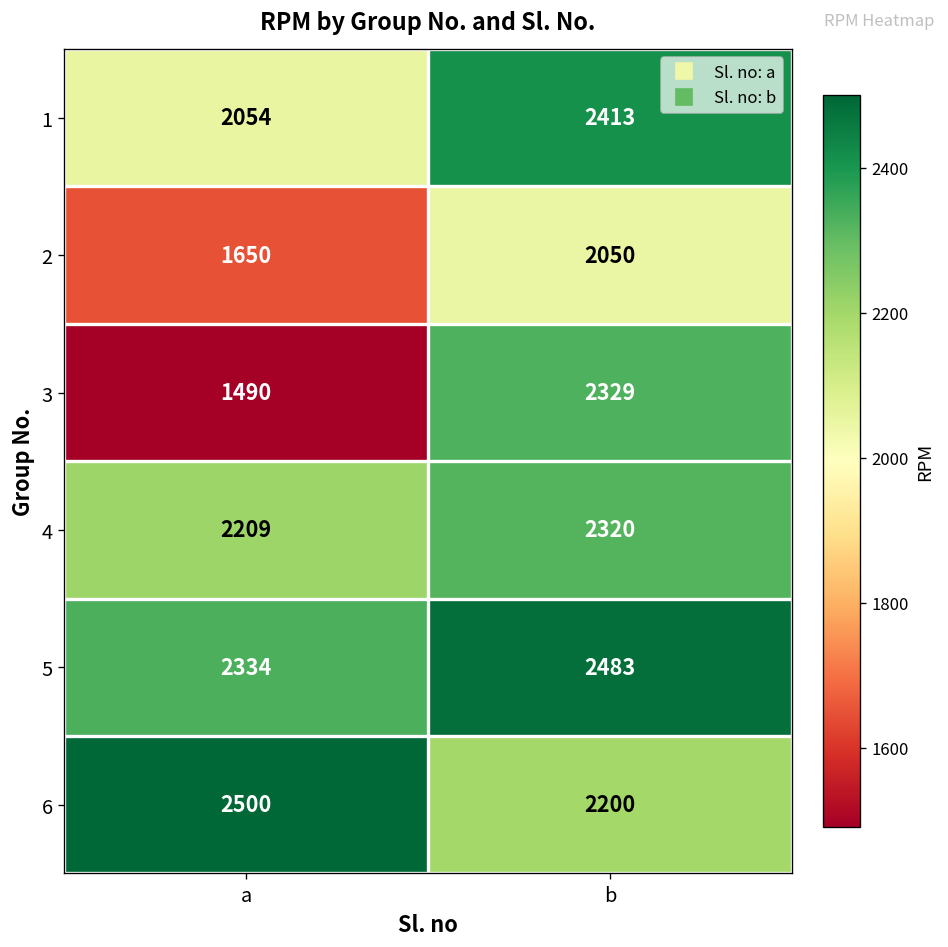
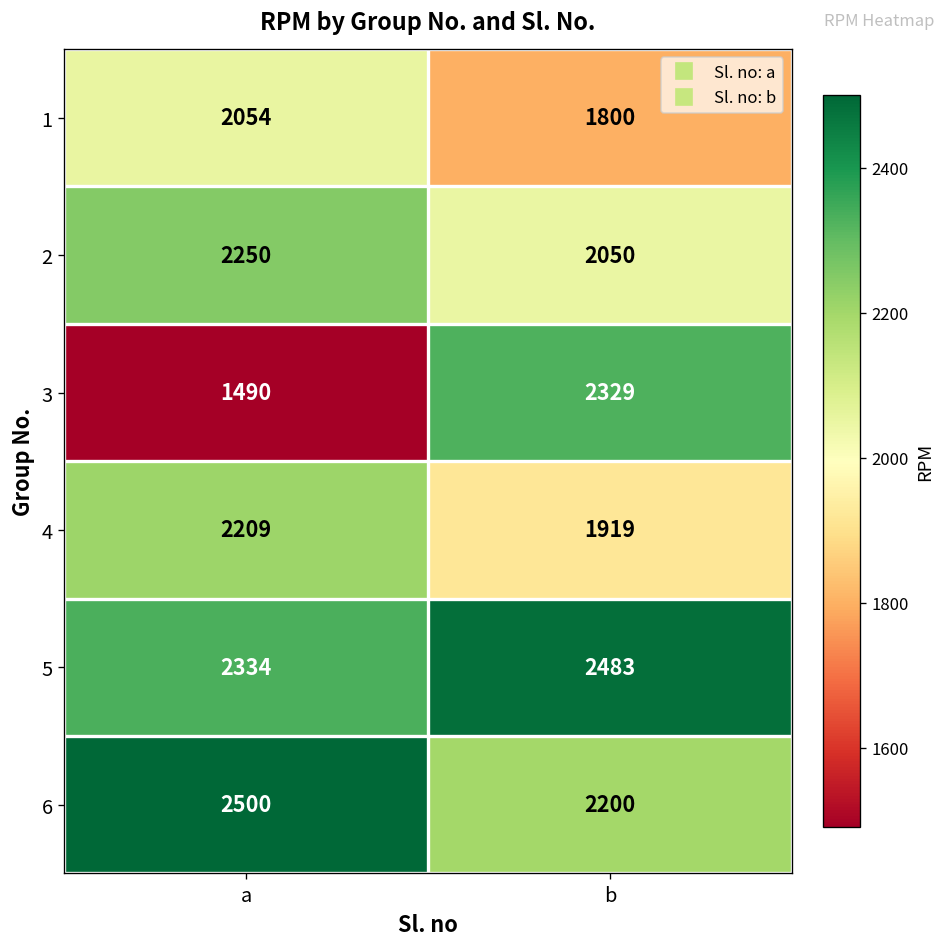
  {
    "1": {
      "a": 2054,
-     "b": 2413
+     "b": 1800
    },
    "2": {
-     "a": 1650,
+     "a": 2250,
      "b": 2050
    },
    "3": {
      "a": 1490,
      "b": 2329
    },
    "4": {
      "a": 2209,
-     "b": 2320
+     "b": 1919
    },
    "5": {
      "a": 2334,
      "b": 2483
    },
    "6": {
      "a": 2500,
      "b": 2200
    }
  }
